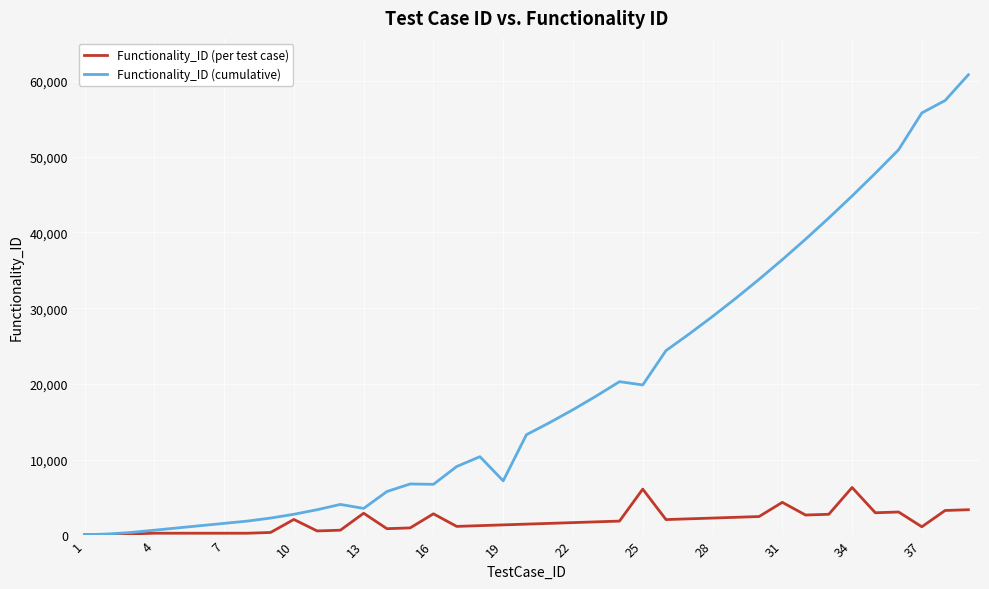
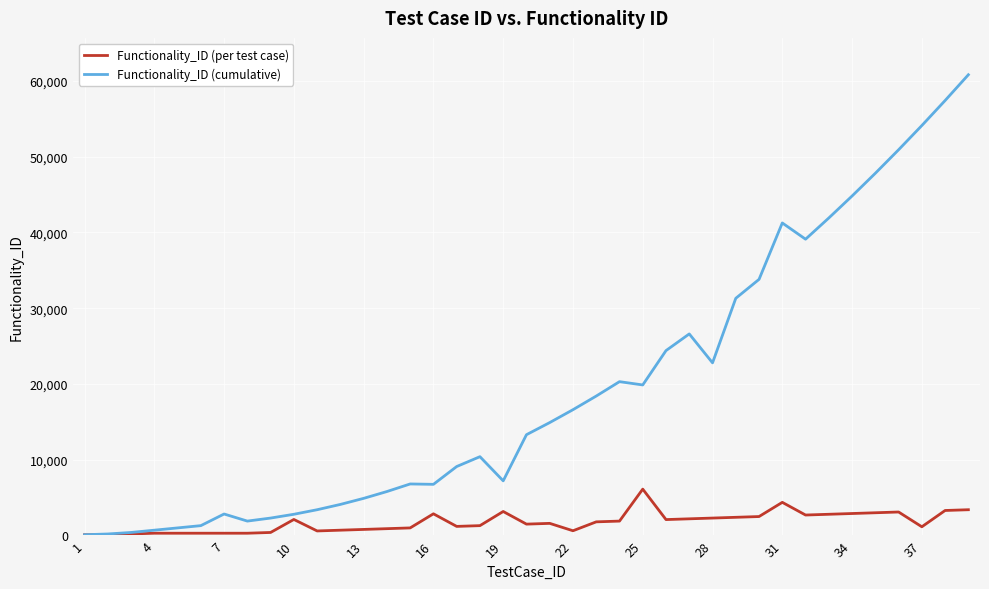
  {
    "Functionality_ID (per test case)": {
      "4": "0",
      "7": "0",
      "10": "2,000",
-     "13": "3,000",
+     "13": "1,000",
      "16": "3,000",
-     "19": "1,000",
-     "22": "2,000",
+     "19": "3,000",
+     "22": "1,000",
      "25": "6,000",
      "28": "2,000",
      "31": "4,000",
-     "34": "6,000",
+     "34": "3,000",
      "37": "1,000"
    },
    "Functionality_ID (cumulative)": {
      "4": "1,000",
-     "7": "2,000",
+     "7": "3,000",
      "10": "3,000",
-     "13": "4,000",
+     "13": "5,000",
      "16": "7,000",
      "19": "7,000",
      "22": "17,000",
      "25": "20,000",
-     "28": "29,000",
-     "31": "36,000",
+     "28": "23,000",
+     "31": "41,000",
      "34": "45,000",
-     "37": "56,000"
+     "37": "54,000"
    }
  }
